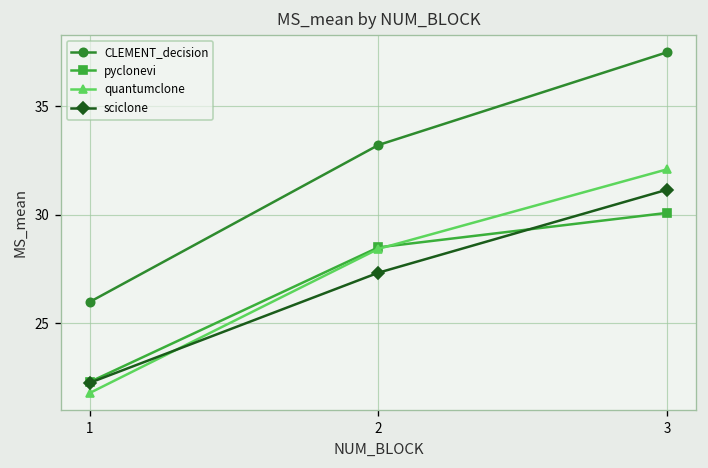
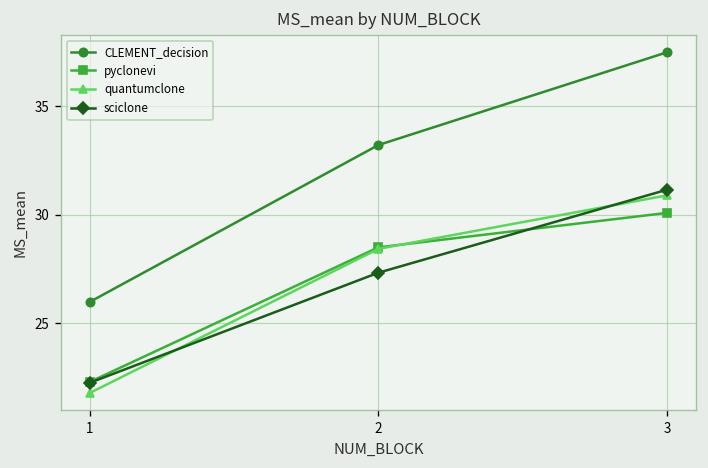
  {
    "quantumclone": {
      "1": 21.8,
-     "3": 32.1
+     "3": 30.9
    }
  }
